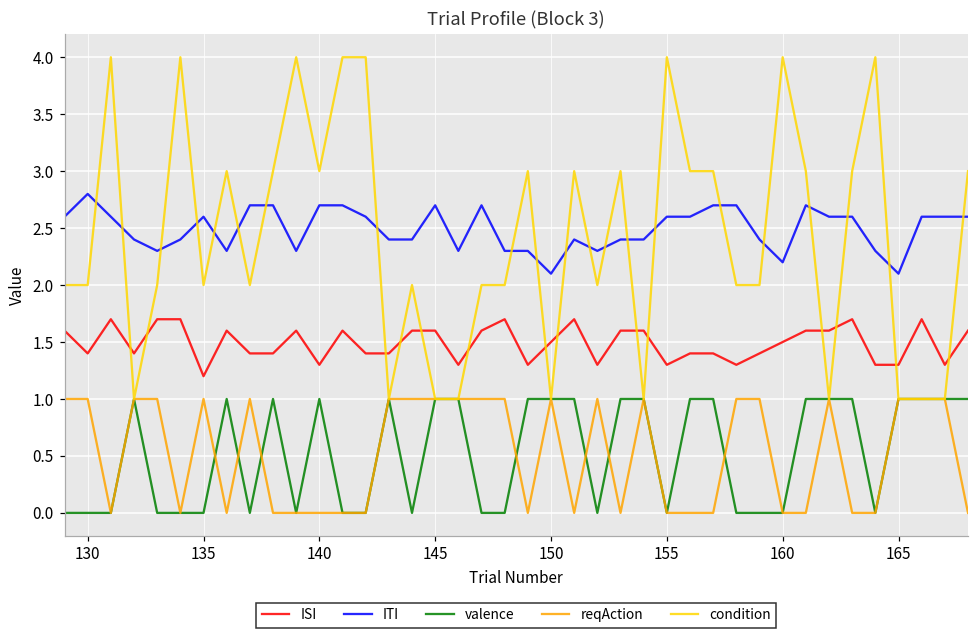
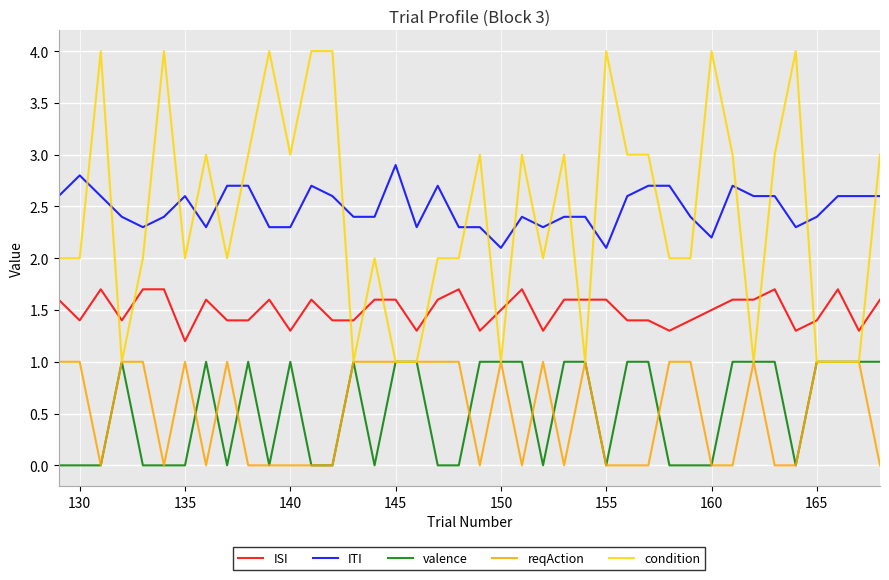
  {
    "ISI": {
      "130": 1.4,
      "135": 1.2,
      "140": 1.3,
      "145": 1.6,
      "150": 1.5,
-     "155": 1.3,
+     "155": 1.6,
      "160": 1.5,
-     "165": 1.3
+     "165": 1.4
    },
    "ITI": {
      "130": 2.8,
      "135": 2.6,
-     "140": 2.7,
-     "145": 2.7,
+     "140": 2.3,
+     "145": 2.9,
      "150": 2.1,
-     "155": 2.6,
+     "155": 2.1,
      "160": 2.2,
-     "165": 2.1
+     "165": 2.4
    },
    "valence": {
      "130": 0.0,
      "135": 0.0,
      "140": 1.0
    }
  }
